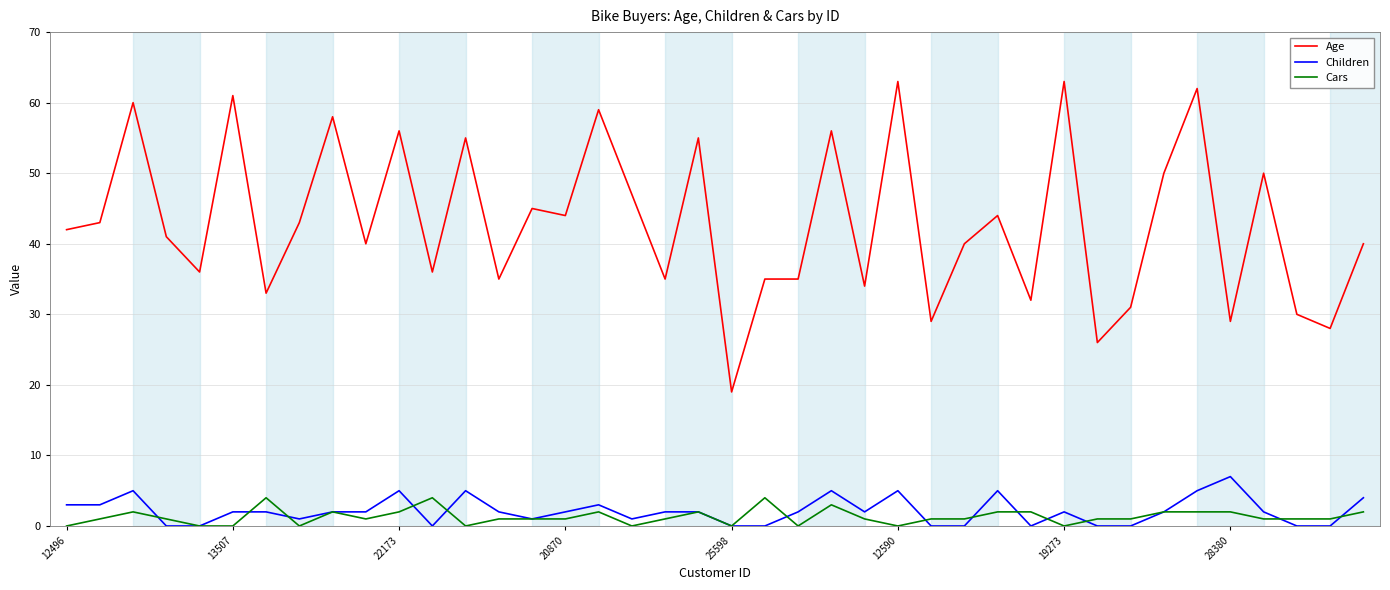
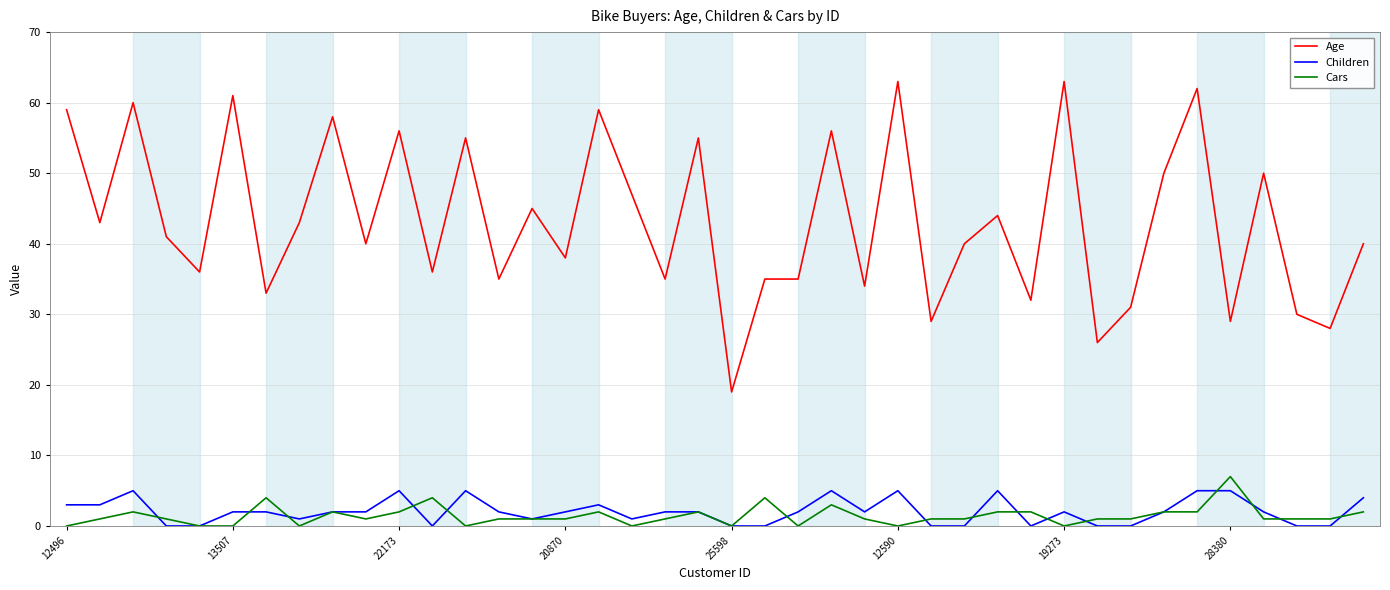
  {
    "Age": {
-     "12496": 42,
+     "12496": 59,
      "13507": 61,
      "22173": 56,
-     "20870": 44,
+     "20870": 38,
      "25598": 19,
      "12590": 63,
      "19273": 63,
      "28380": 29
    },
    "Children": {
      "12496": 3,
      "13507": 2,
      "22173": 5,
      "20870": 2,
      "12590": 5,
      "19273": 2,
-     "28380": 7
+     "28380": 5
    },
    "Cars": {
      "12496": 0,
      "13507": 0,
      "22173": 2,
      "20870": 1,
      "12590": 0,
      "19273": 0,
-     "28380": 2
+     "28380": 7
    }
  }
